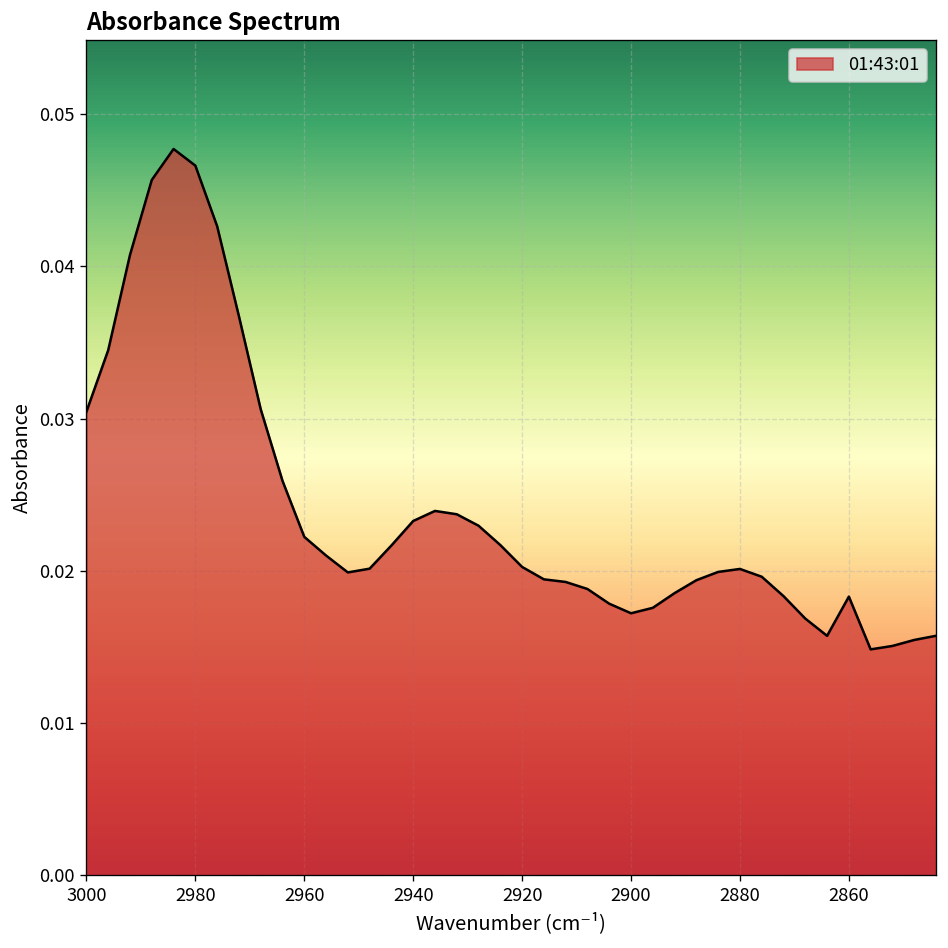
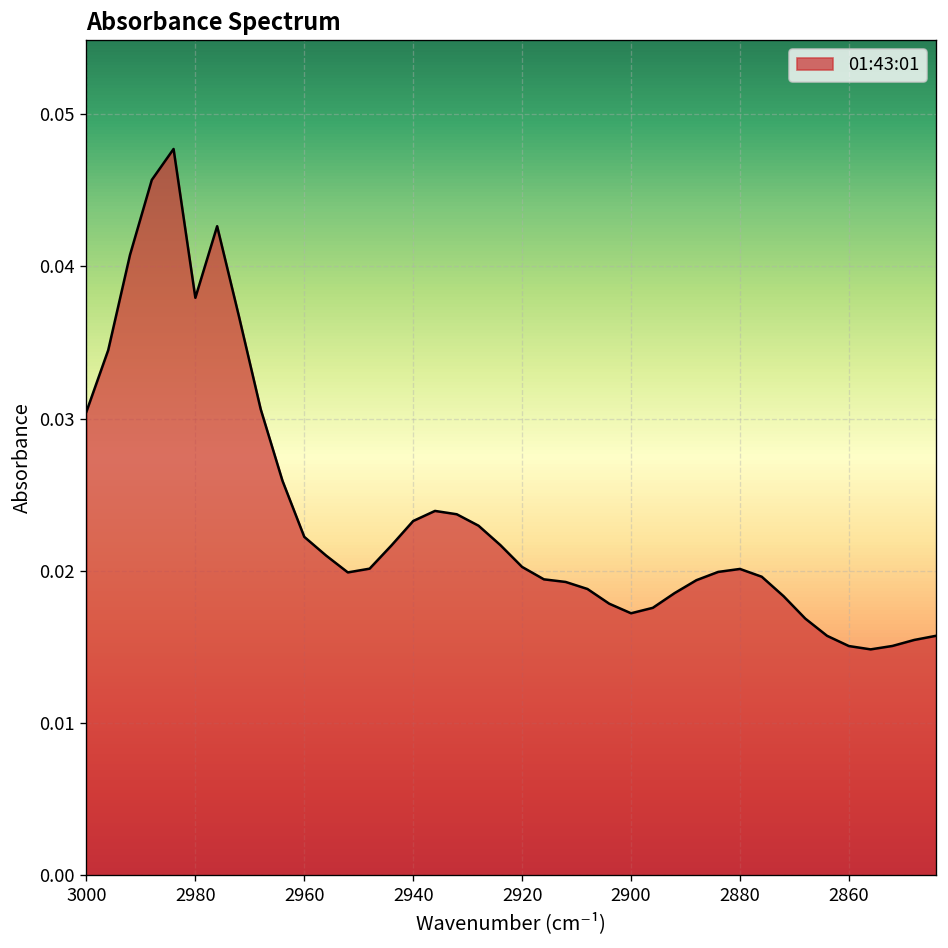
  {
    "3000": 0.0305,
-   "2980": 0.0466,
+   "2980": 0.0379,
    "2960": 0.0222,
    "2940": 0.0233,
    "2920": 0.0203,
    "2900": 0.0172,
    "2880": 0.0201,
-   "2860": 0.0183
+   "2860": 0.0151
  }
